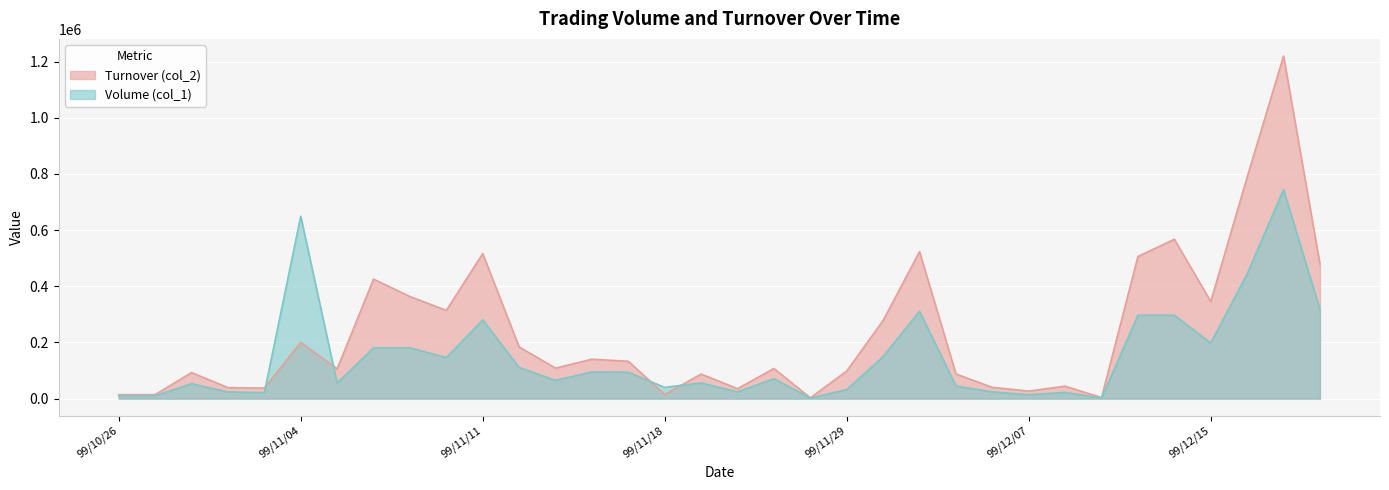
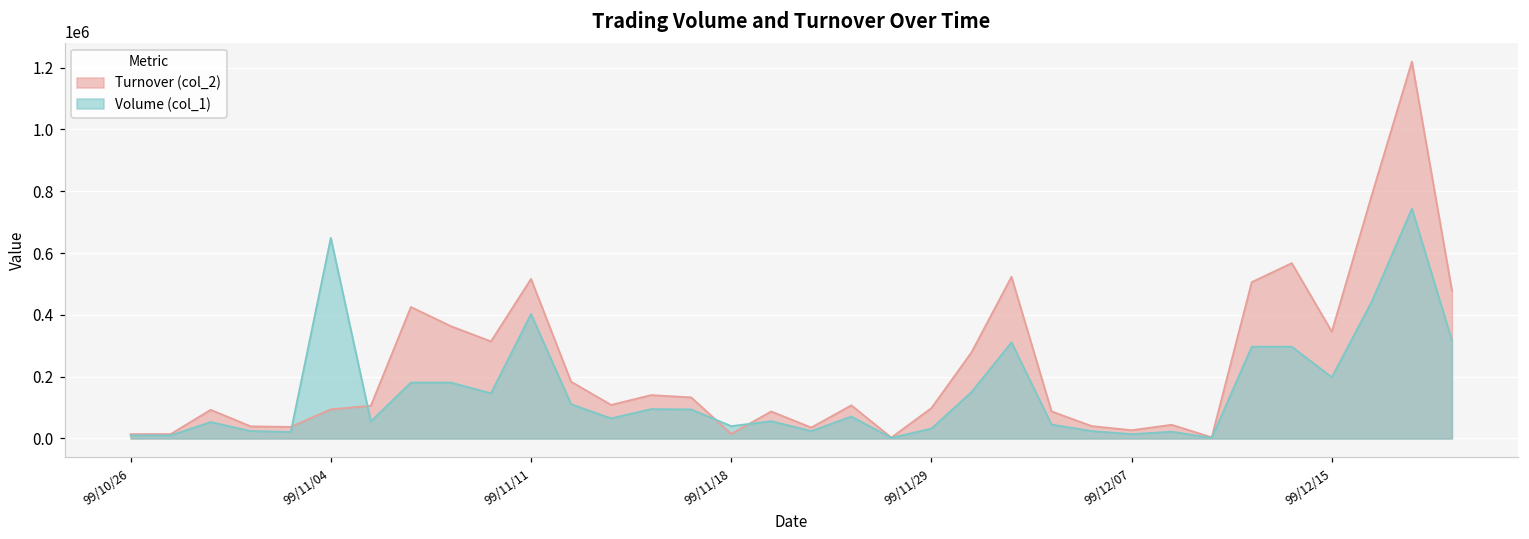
  {
    "Turnover (col_2)": {
-     "99/11/04": 200000,
+     "99/11/04": 90000,
      "99/11/11": 520000,
      "99/11/18": 10000,
      "99/11/29": 100000,
      "99/12/07": 30000,
      "99/12/15": 350000
    },
    "Volume (col_1)": {
      "99/11/04": 650000,
-     "99/11/11": 280000,
+     "99/11/11": 400000,
      "99/11/18": 40000,
      "99/11/29": 30000,
      "99/12/07": 10000,
      "99/12/15": 200000
    }
  }
